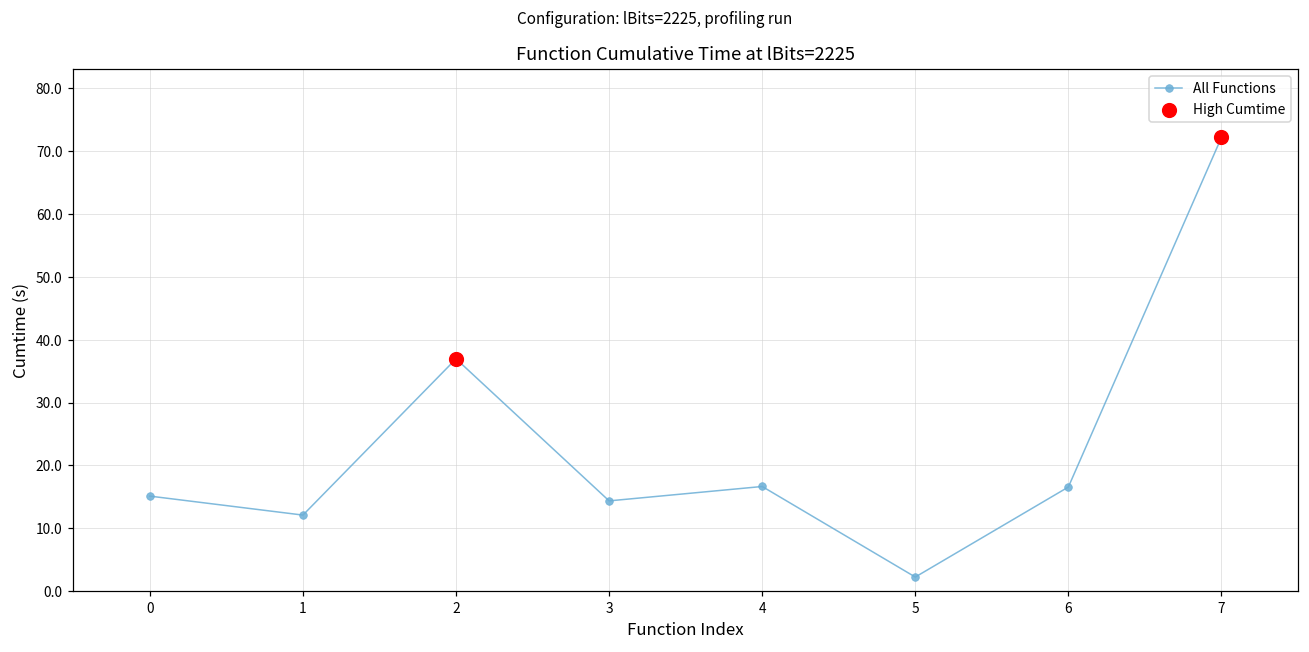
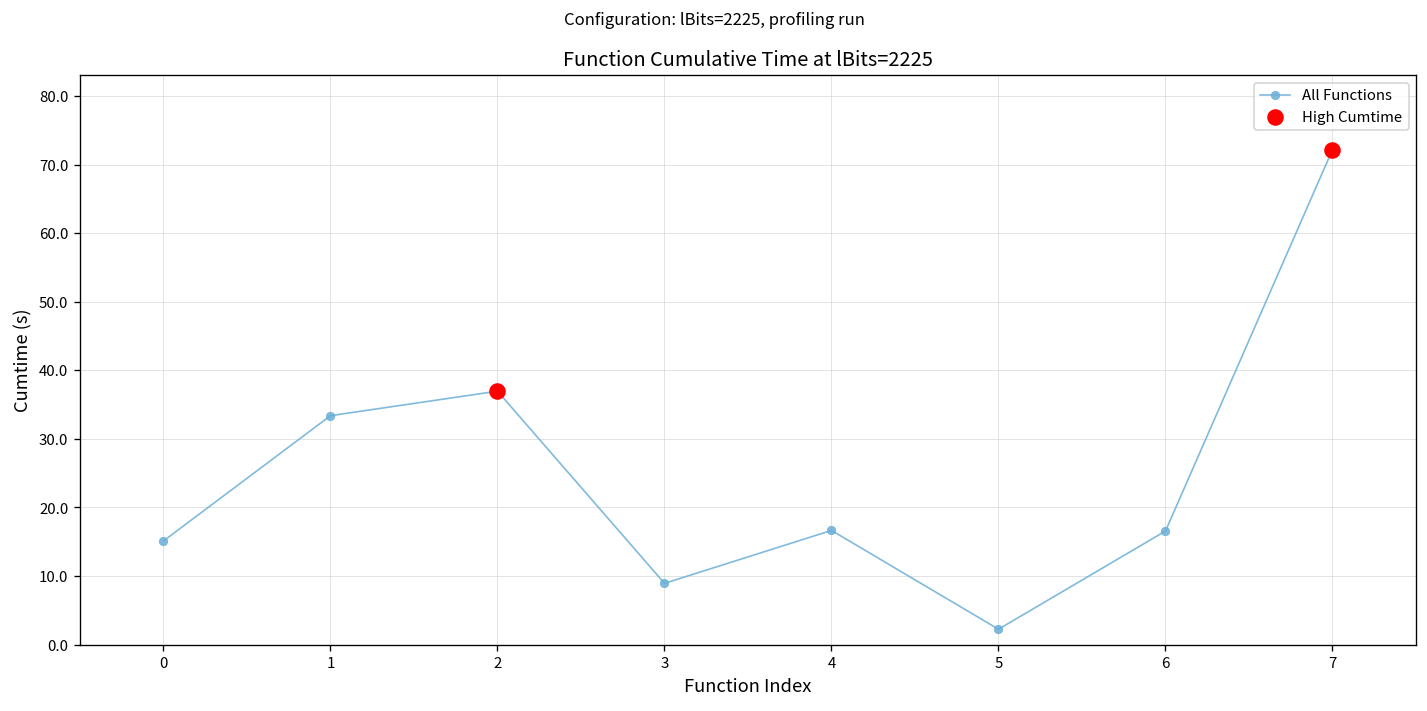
  {
    "All Functions": {
      "0": 15,
-     "1": 12,
-     "3": 14,
+     "1": 33,
+     "3": 9,
      "4": 17,
      "5": 2,
      "6": 17
    }
  }
